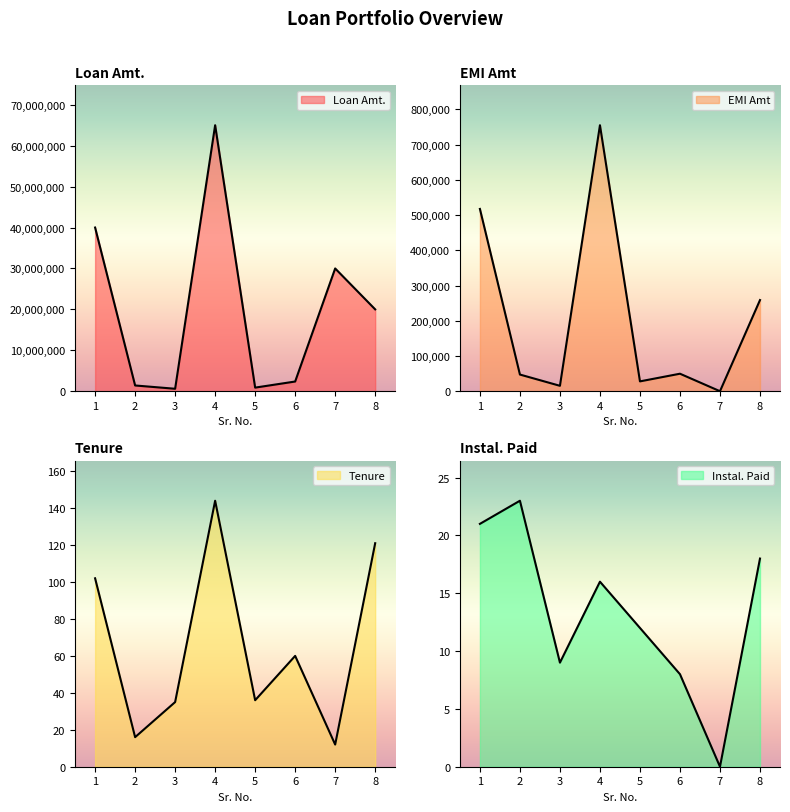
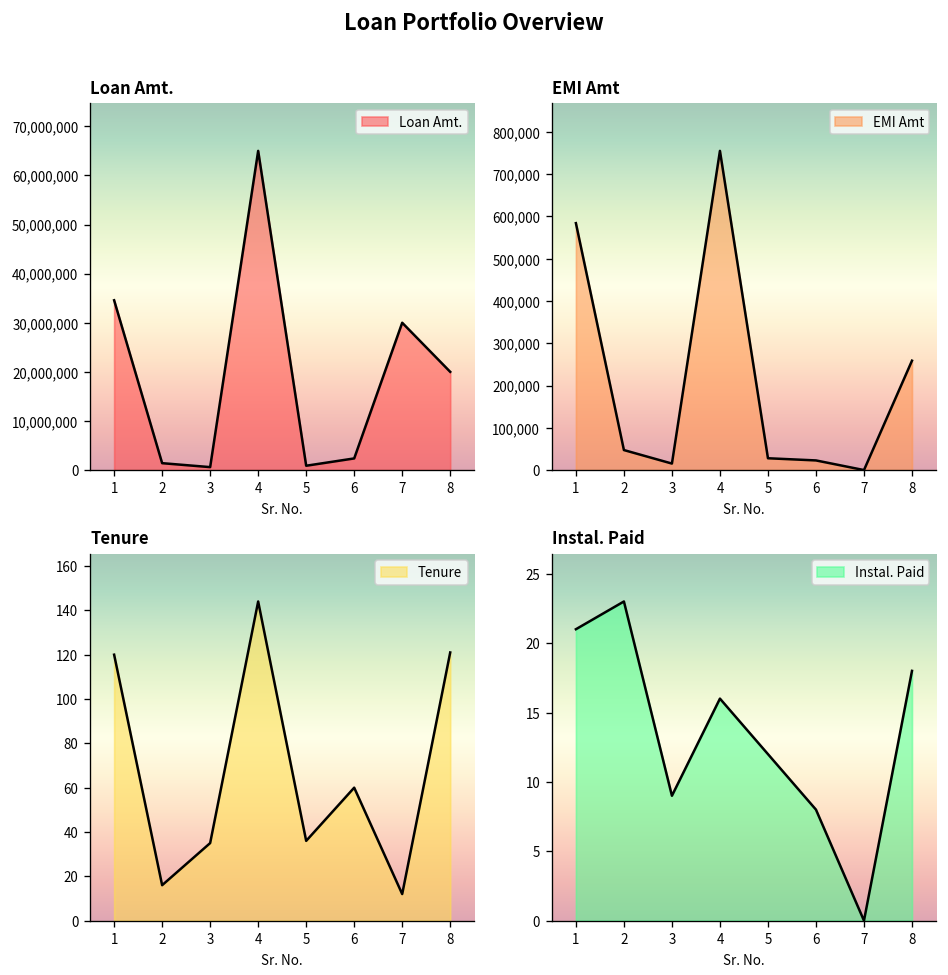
  {
    "Loan Amt.": {
-     "1": "40,000,000",
+     "1": "35,000,000",
      "2": "1,000,000",
      "3": "1,000,000",
      "4": "65,000,000",
      "5": "1,000,000",
      "6": "2,000,000",
      "7": "30,000,000",
      "8": "20,000,000"
    },
    "EMI Amt": {
-     "1": "520,000",
+     "1": "580,000",
      "2": "50,000",
      "3": "20,000",
      "4": "760,000",
      "5": "30,000",
-     "6": "50,000",
+     "6": "20,000",
      "7": "0",
      "8": "260,000"
    },
    "Tenure": {
-     "1": "102",
+     "1": "120",
      "2": "16",
      "3": "35",
      "4": "144",
      "5": "36",
      "6": "60",
      "7": "12",
      "8": "121"
    },
    "Instal. Paid": {
      "1": "21.0",
      "2": "23.0",
      "3": "9.0",
      "4": "16.0",
      "5": "12.0",
      "6": "8.0",
      "7": "0.0",
      "8": "18.0"
    }
  }
